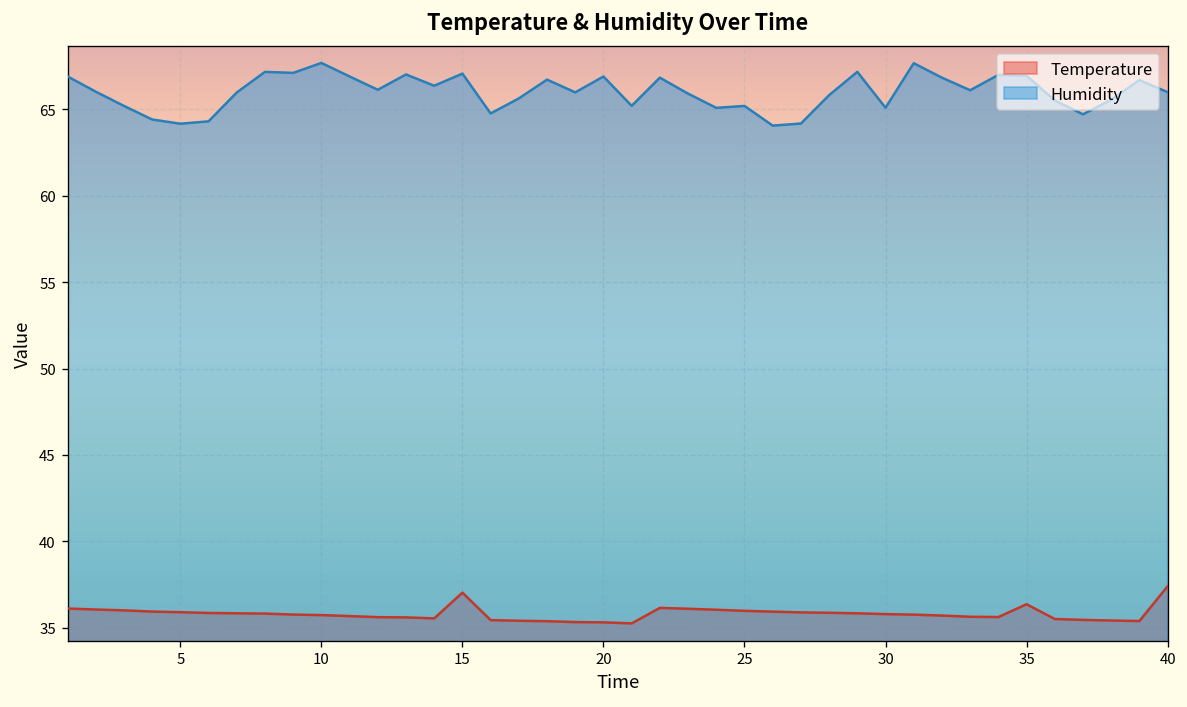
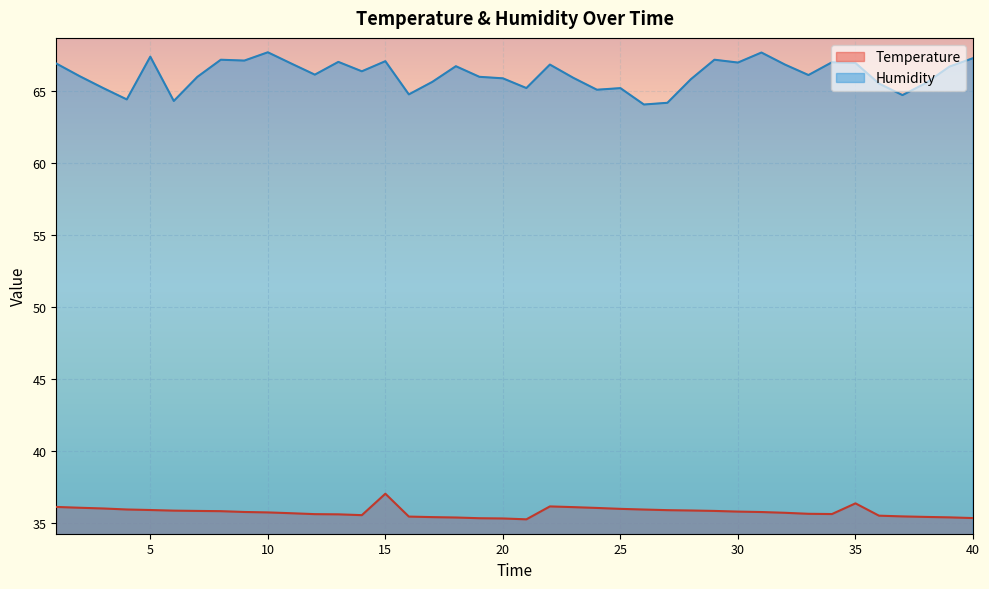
  {
    "Temperature": {
      "5": 35.9,
      "10": 35.7,
      "15": 37.0,
      "20": 35.3,
      "25": 36.0,
      "30": 35.8,
      "35": 36.4,
-     "40": 37.4
+     "40": 35.3
    },
    "Humidity": {
-     "5": 64.2,
+     "5": 67.4,
      "10": 67.7,
      "15": 67.1,
-     "20": 66.9,
+     "20": 65.9,
      "25": 65.2,
-     "30": 65.1,
-     "40": 66.0
+     "30": 67.0,
+     "40": 67.3
    }
  }
